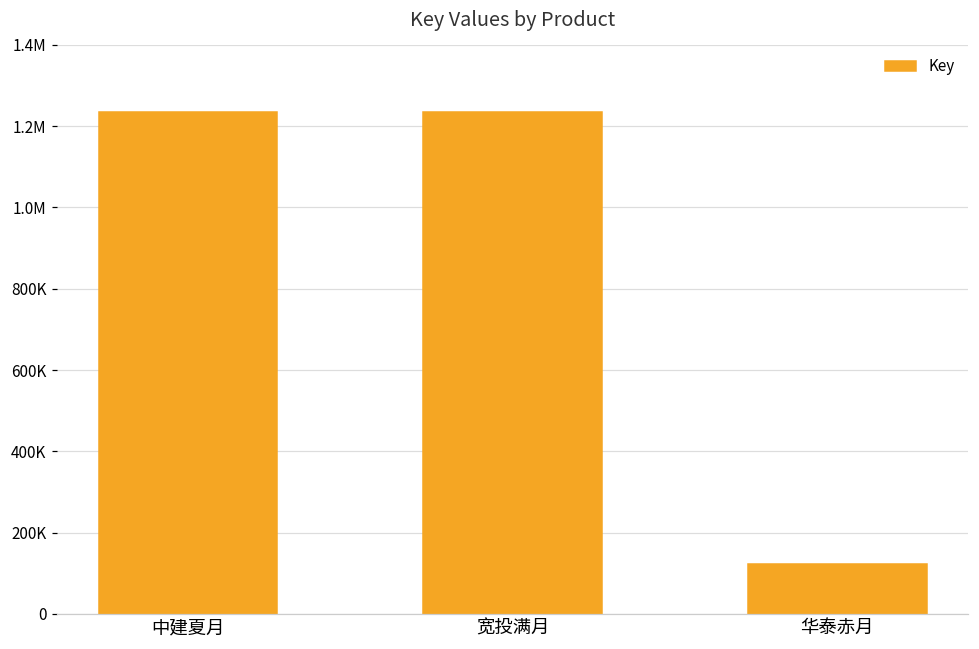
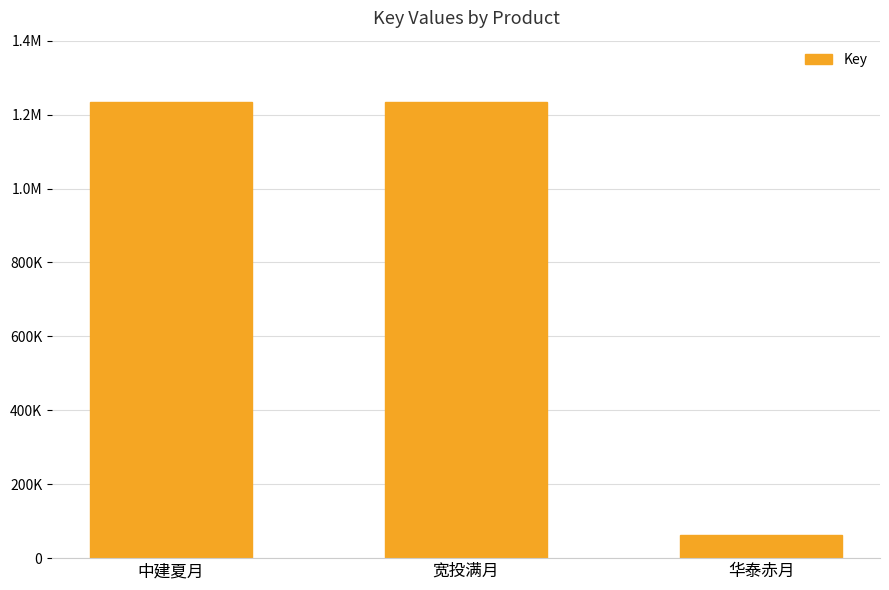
  {
    "中建夏月": 1230000,
    "宽投满月": 1230000,
-   "华泰赤月": 120000
+   "华泰赤月": 60000
  }
